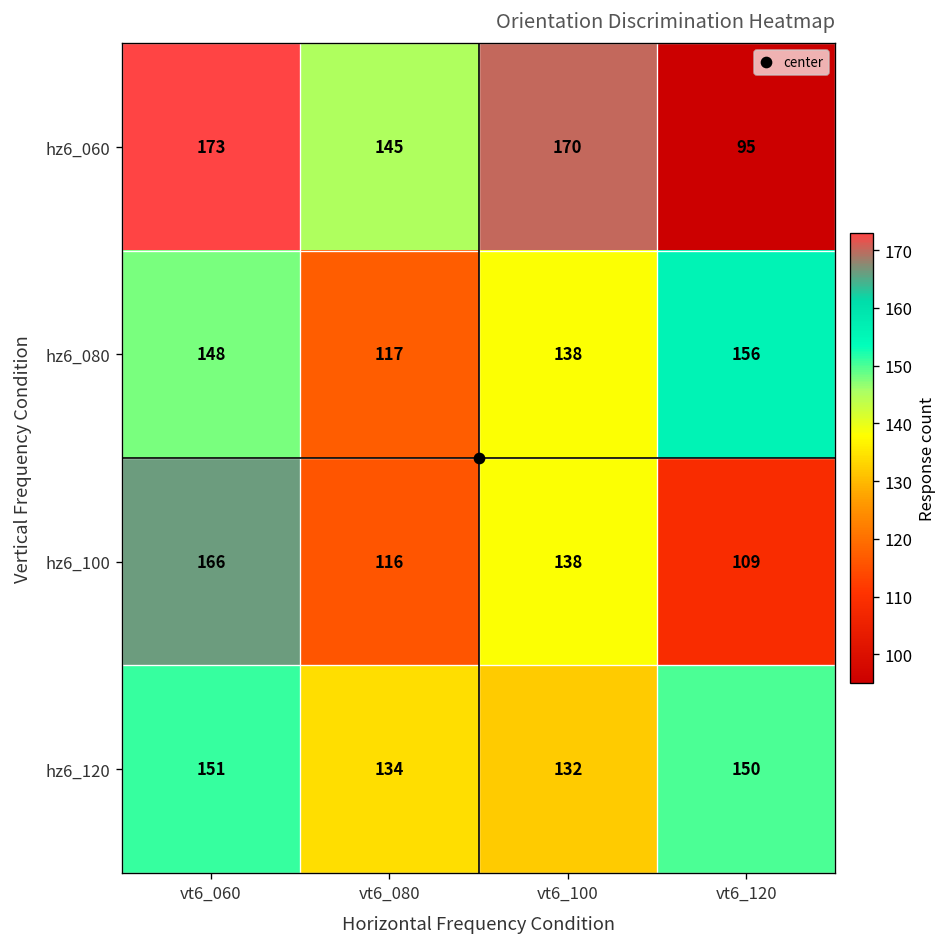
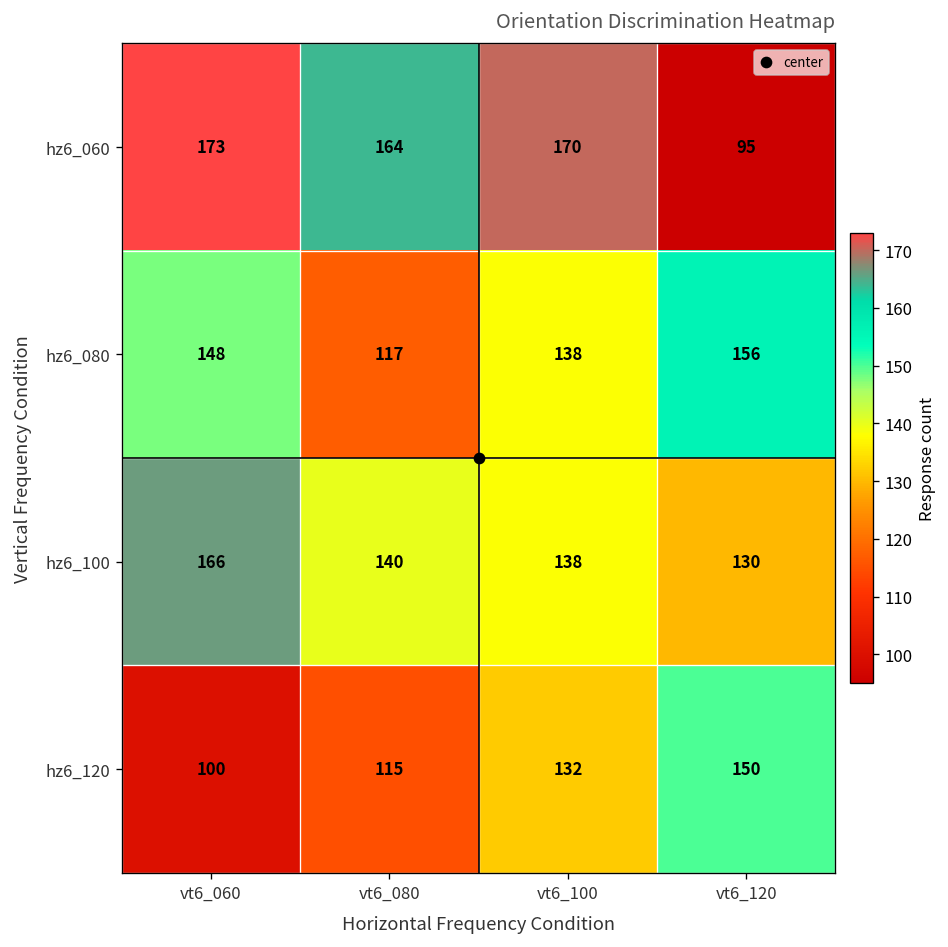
  {
    "hz6_060": {
      "vt6_060": 173,
-     "vt6_080": 145,
+     "vt6_080": 164,
      "vt6_100": 170,
      "vt6_120": 95
    },
    "hz6_080": {
      "vt6_060": 148,
      "vt6_080": 117,
      "vt6_100": 138,
      "vt6_120": 156
    },
    "hz6_100": {
      "vt6_060": 166,
-     "vt6_080": 116,
+     "vt6_080": 140,
      "vt6_100": 138,
-     "vt6_120": 109
+     "vt6_120": 130
    },
    "hz6_120": {
-     "vt6_060": 151,
-     "vt6_080": 134,
+     "vt6_060": 100,
+     "vt6_080": 115,
      "vt6_100": 132,
      "vt6_120": 150
    }
  }
